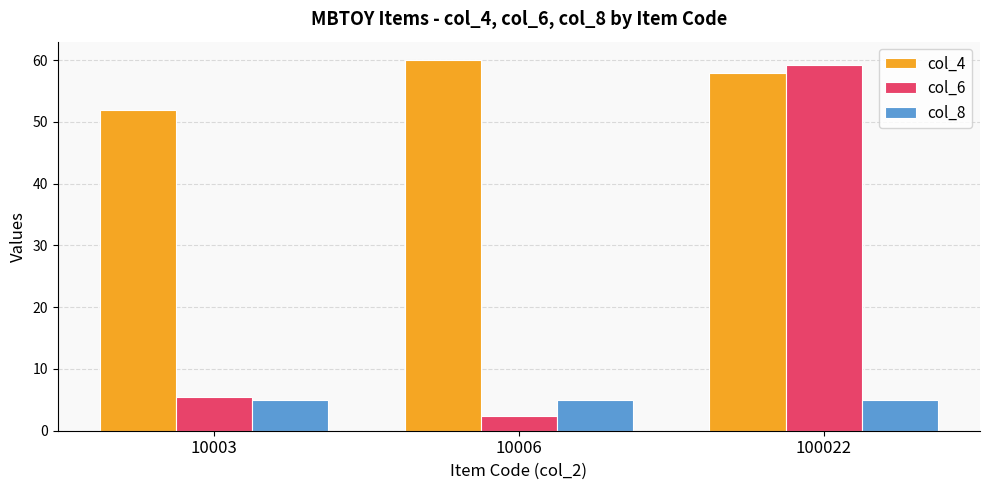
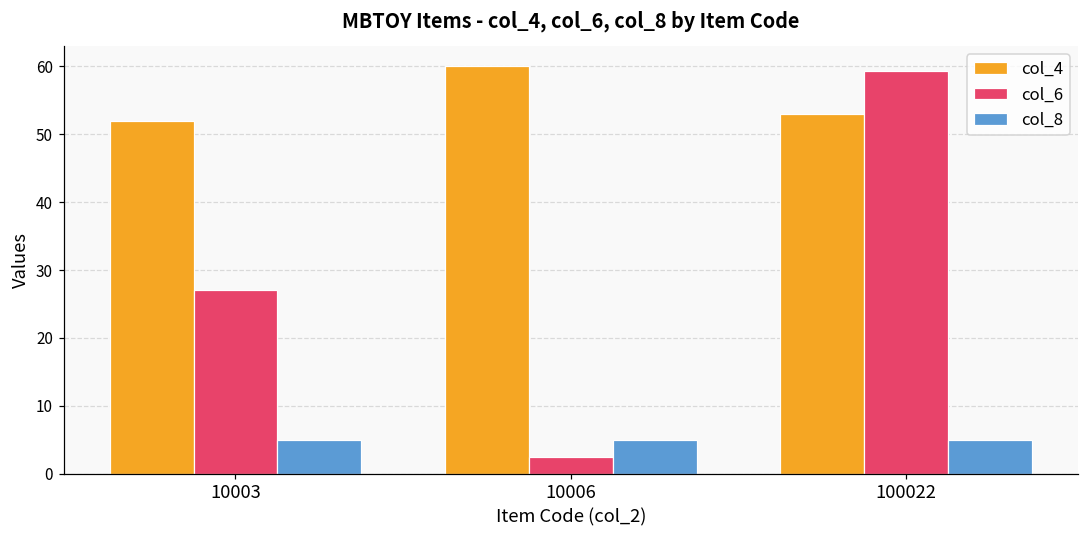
  {
    "col_4": {
      "10003": 52,
      "10006": 60,
-     "100022": 58
+     "100022": 53
    },
    "col_6": {
-     "10003": 5,
+     "10003": 27,
      "10006": 2,
      "100022": 59
    },
    "col_8": {
      "10003": 5,
      "10006": 5,
      "100022": 5
    }
  }
